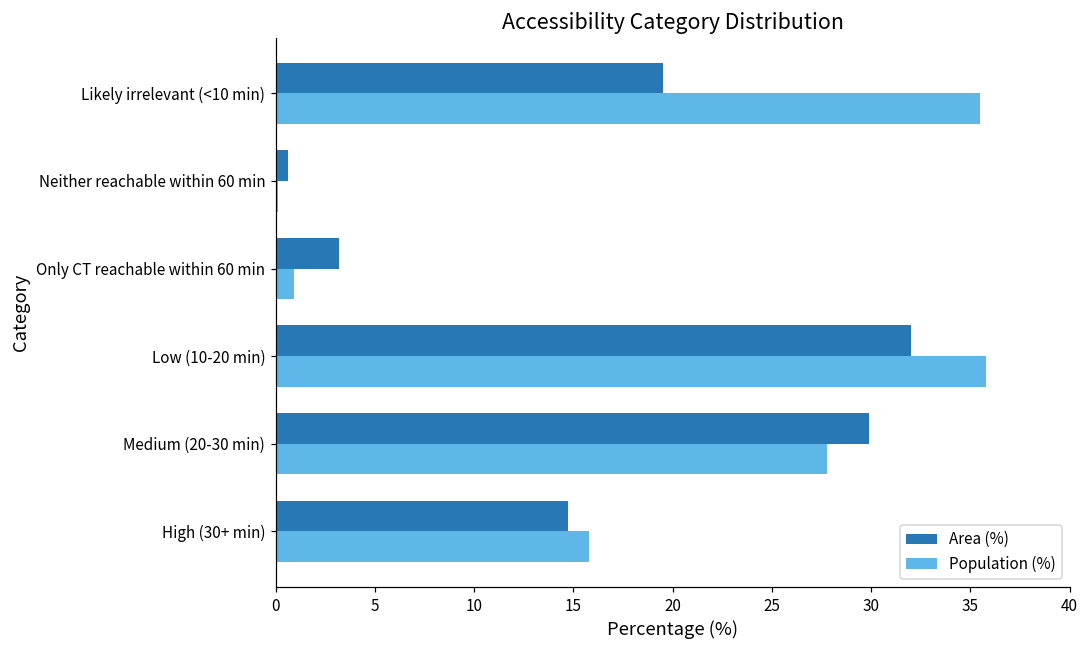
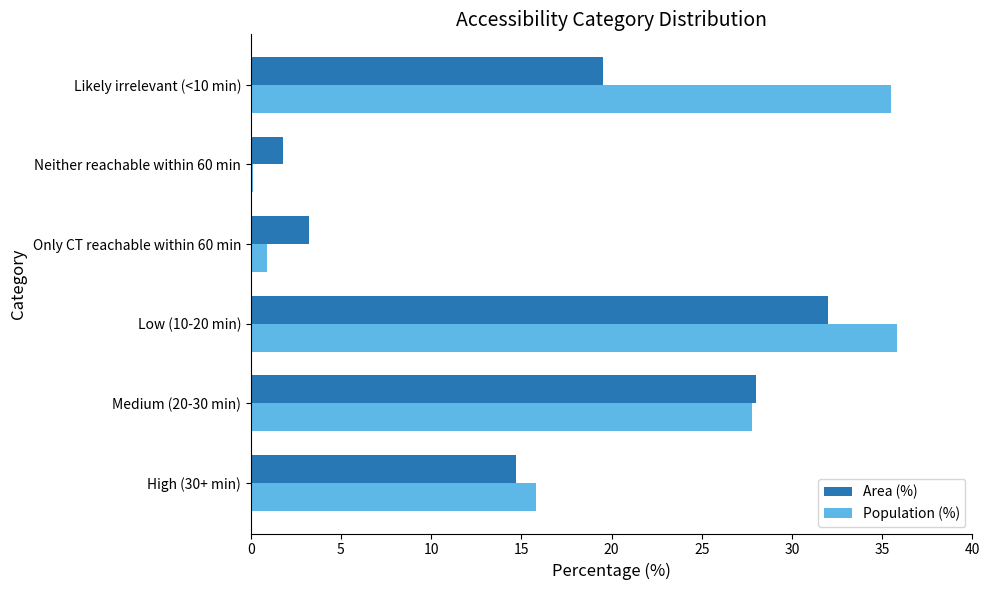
  {
    "Area (%)": {
      "Likely irrelevant (<10 min)": 19.5,
-     "Neither reachable within 60 min": 0.6,
+     "Neither reachable within 60 min": 1.8,
      "Only CT reachable within 60 min": 3.2,
      "Low (10-20 min)": 32.0,
-     "Medium (20-30 min)": 29.9,
+     "Medium (20-30 min)": 28.0,
      "High (30+ min)": 14.7
    },
    "Population (%)": {
      "Likely irrelevant (<10 min)": 35.5,
      "Only CT reachable within 60 min": 0.9,
      "Low (10-20 min)": 35.8,
      "Medium (20-30 min)": 27.8,
      "High (30+ min)": 15.8
    }
  }
